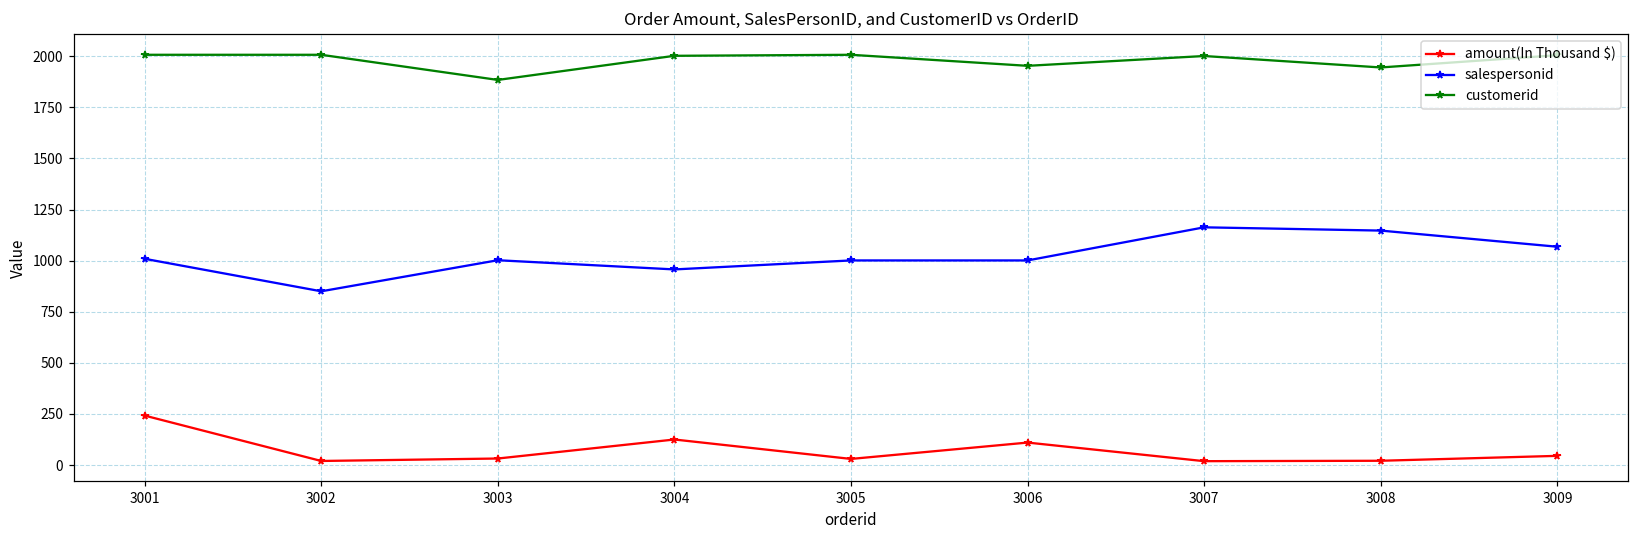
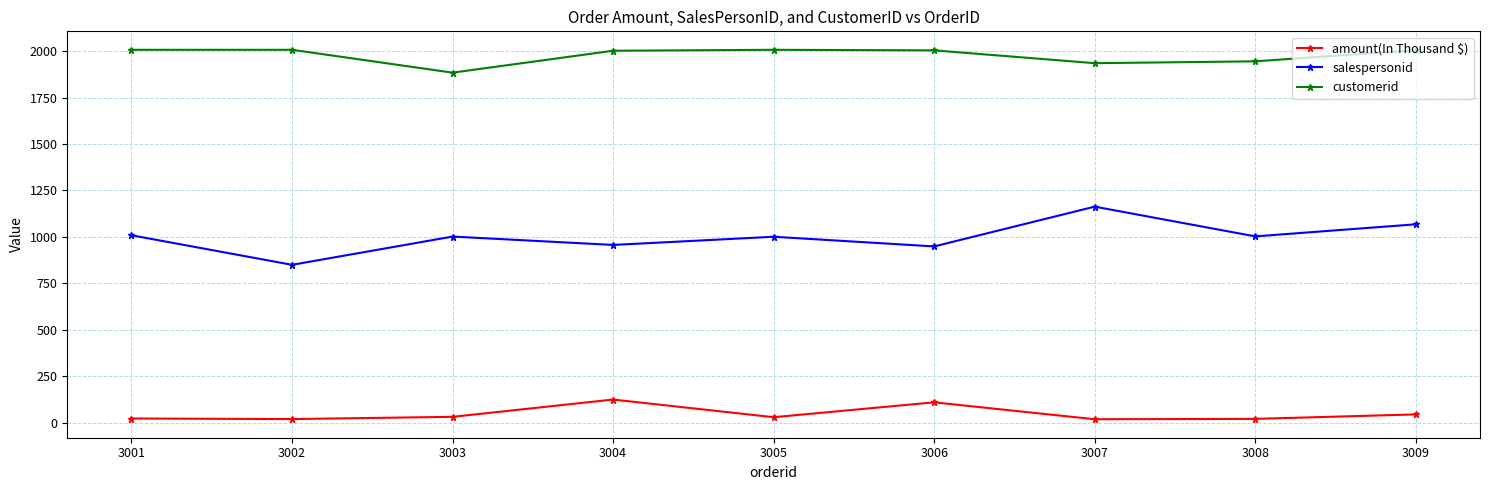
  {
    "amount(In Thousand $)": {
-     "3001": 240,
+     "3001": 20,
      "3002": 20,
      "3003": 30,
      "3004": 130,
      "3005": 30,
      "3006": 110,
      "3007": 20,
      "3008": 20,
      "3009": 50
    },
    "salespersonid": {
      "3001": 1010,
      "3002": 850,
      "3003": 1000,
      "3004": 960,
      "3005": 1000,
-     "3006": 1000,
+     "3006": 950,
      "3007": 1160,
-     "3008": 1150,
+     "3008": 1000,
      "3009": 1070
    },
    "customerid": {
      "3001": 2010,
      "3002": 2010,
      "3003": 1880,
      "3004": 2000,
      "3005": 2010,
-     "3006": 1950,
-     "3007": 2000,
+     "3006": 2000,
+     "3007": 1940,
      "3008": 1950
    }
  }
